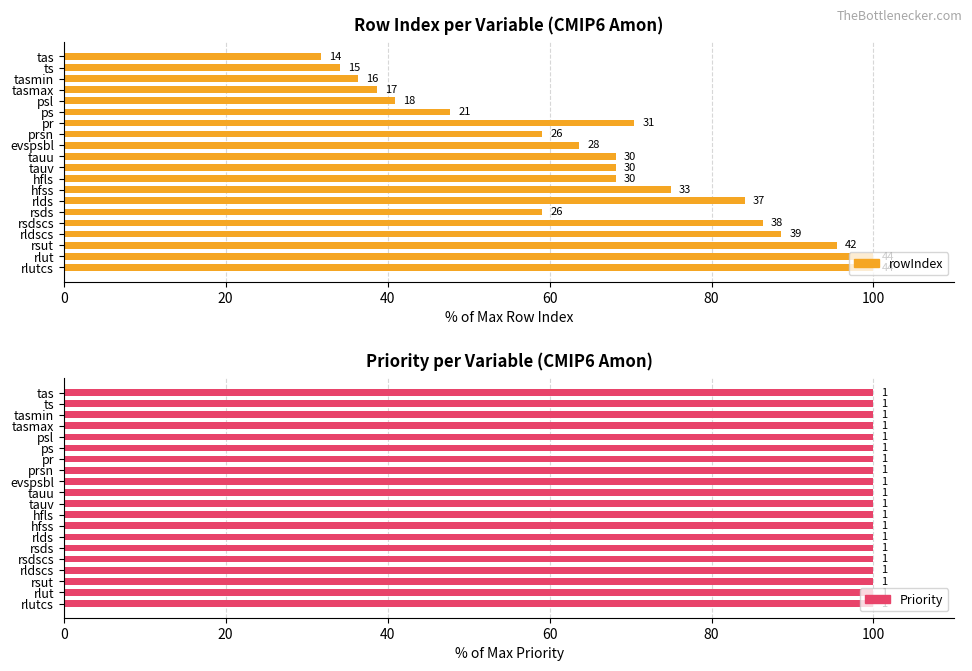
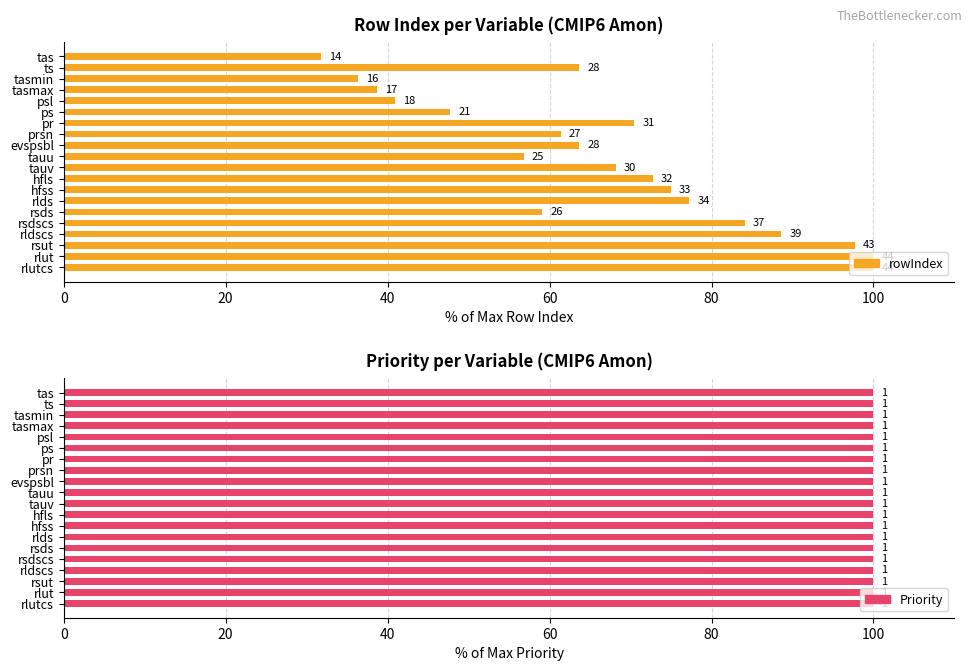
  {
    "Row Index per Variable (CMIP6 Amon)": {
-     "ts": 15,
-     "prsn": 26,
-     "tauu": 30,
-     "hfls": 30,
-     "rlds": 37,
-     "rsdscs": 38,
-     "rsut": 42
+     "ts": 28,
+     "prsn": 27,
+     "tauu": 25,
+     "hfls": 32,
+     "rlds": 34,
+     "rsdscs": 37,
+     "rsut": 43
    }
  }
